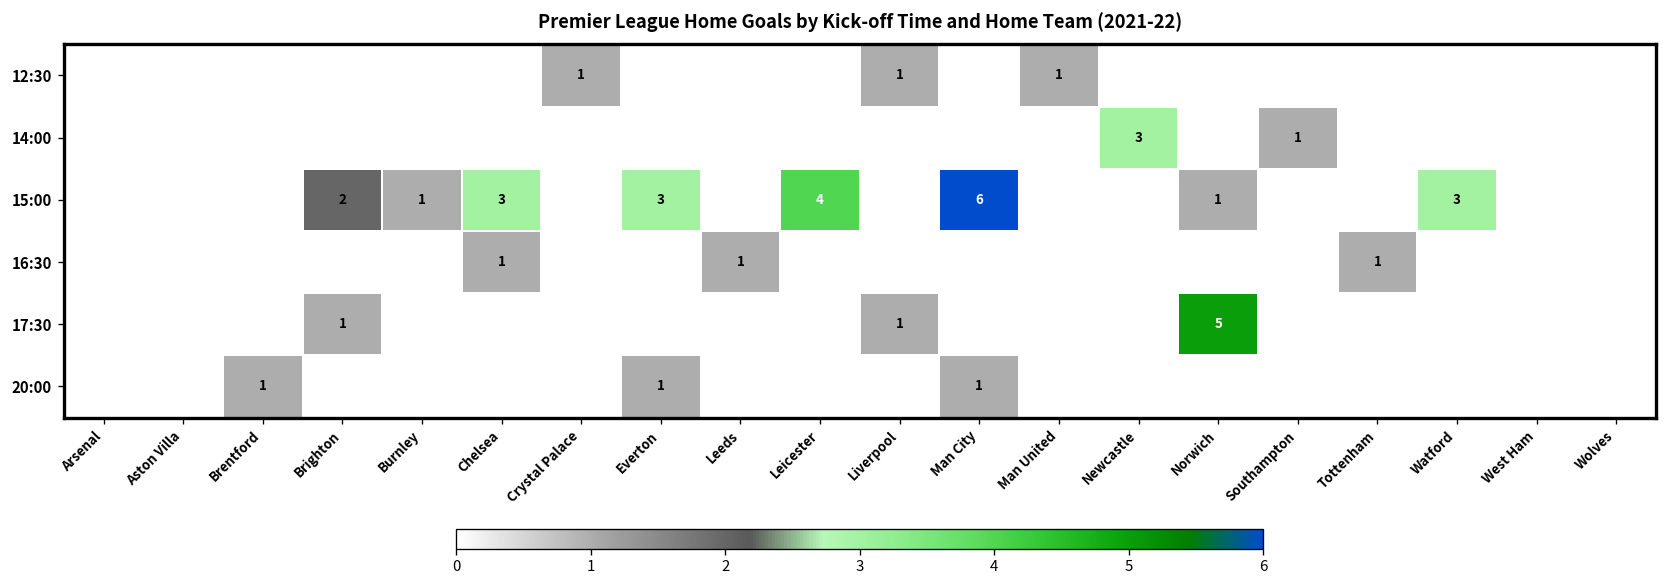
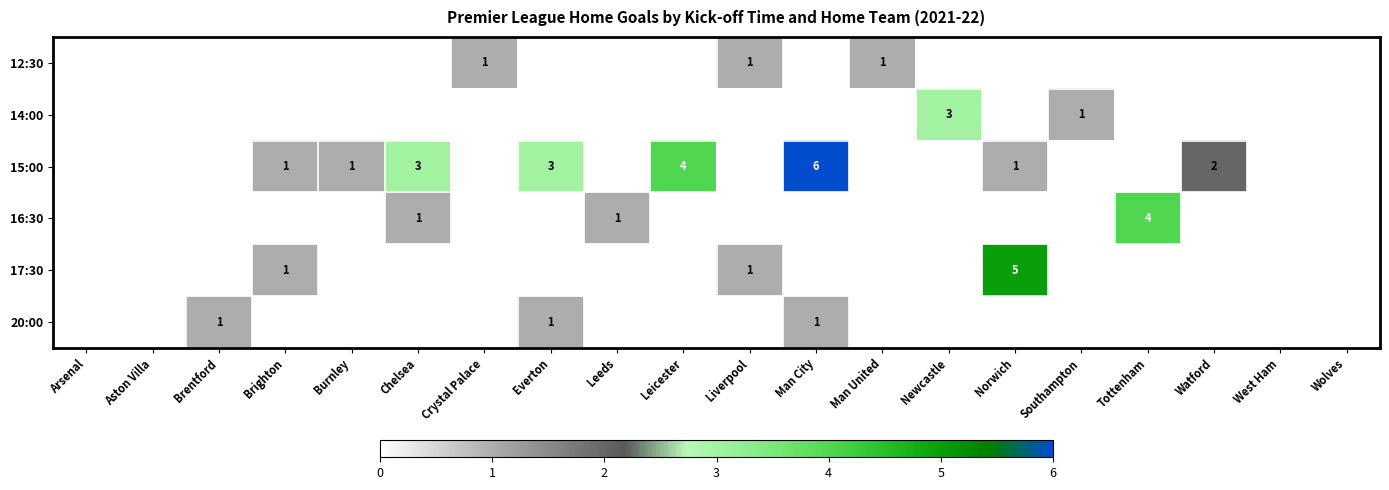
  {
    "12:30": {
      "Crystal Palace": 1,
      "Liverpool": 1,
      "Man United": 1
    },
    "14:00": {
      "Newcastle": 3,
      "Southampton": 1
    },
    "15:00": {
-     "Brighton": 2,
+     "Brighton": 1,
      "Burnley": 1,
      "Chelsea": 3,
      "Everton": 3,
      "Leicester": 4,
      "Man City": 6,
      "Norwich": 1,
-     "Watford": 3
+     "Watford": 2
    },
    "16:30": {
      "Chelsea": 1,
      "Leeds": 1,
-     "Tottenham": 1
+     "Tottenham": 4
    },
    "17:30": {
      "Brighton": 1,
      "Liverpool": 1,
      "Norwich": 5
    },
    "20:00": {
      "Brentford": 1,
      "Everton": 1,
      "Man City": 1
    }
  }
